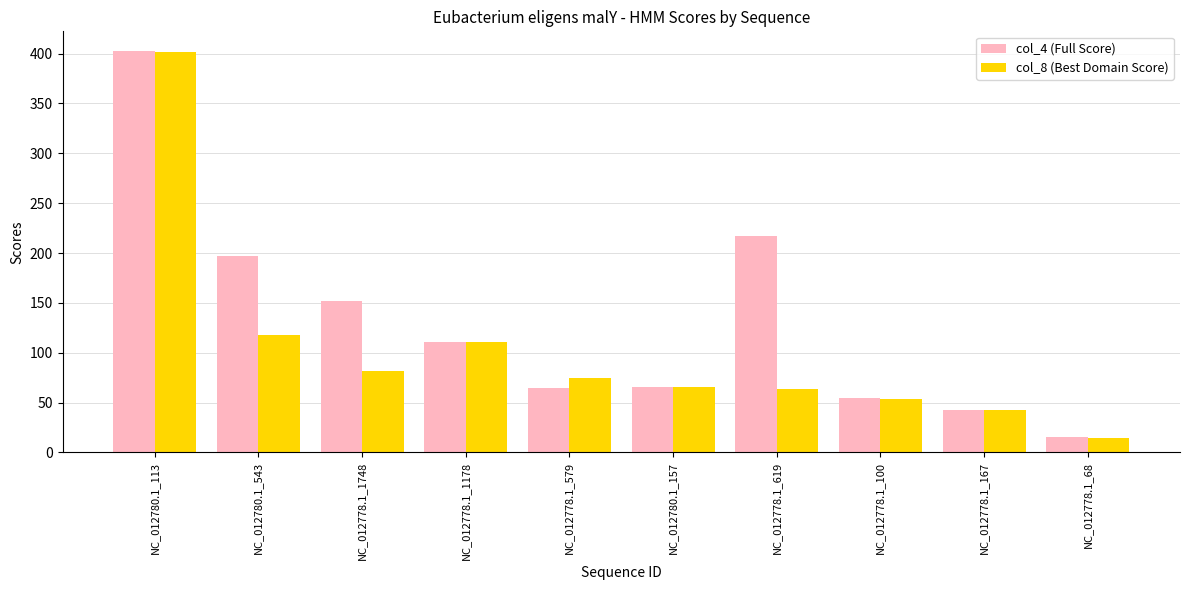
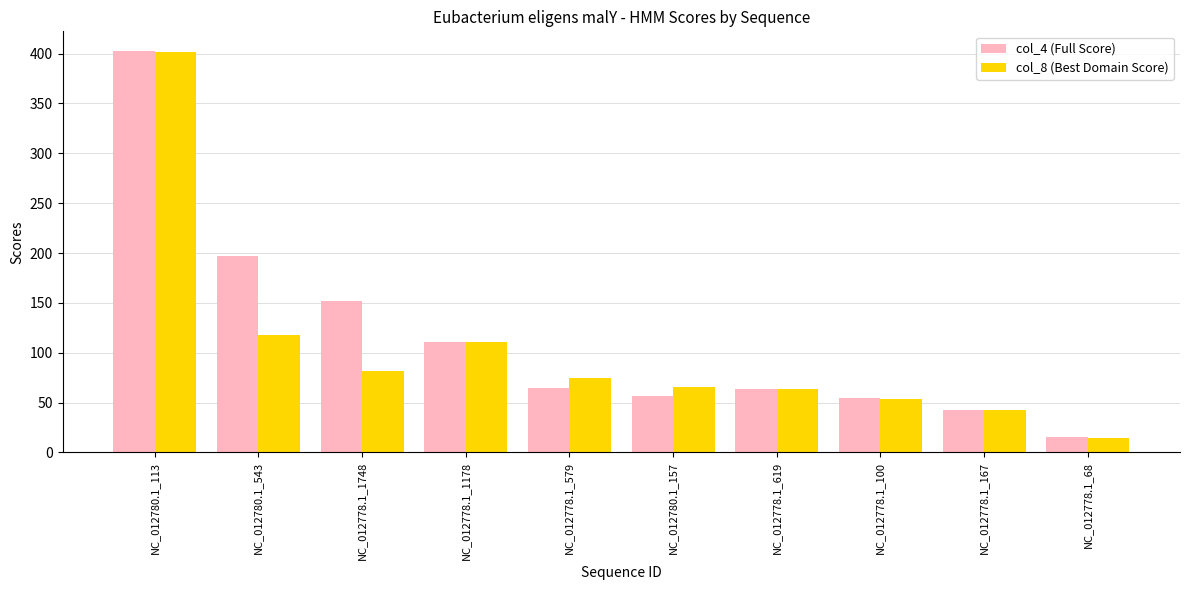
  {
    "col_4 (Full Score)": {
      "NC_012780.1_113": 400,
      "NC_012780.1_543": 200,
      "NC_012778.1_1748": 150,
      "NC_012778.1_1178": 110,
      "NC_012778.1_579": 70,
-     "NC_012780.1_157": 70,
-     "NC_012778.1_619": 220,
+     "NC_012780.1_157": 60,
+     "NC_012778.1_619": 60,
      "NC_012778.1_100": 50,
      "NC_012778.1_167": 40,
      "NC_012778.1_68": 20
    },
    "col_8 (Best Domain Score)": {
      "NC_012780.1_113": 400,
      "NC_012780.1_543": 120,
      "NC_012778.1_1748": 80,
      "NC_012778.1_1178": 110,
      "NC_012778.1_579": 70,
      "NC_012780.1_157": 70,
      "NC_012778.1_619": 60,
      "NC_012778.1_100": 50,
      "NC_012778.1_167": 40,
      "NC_012778.1_68": 10
    }
  }
